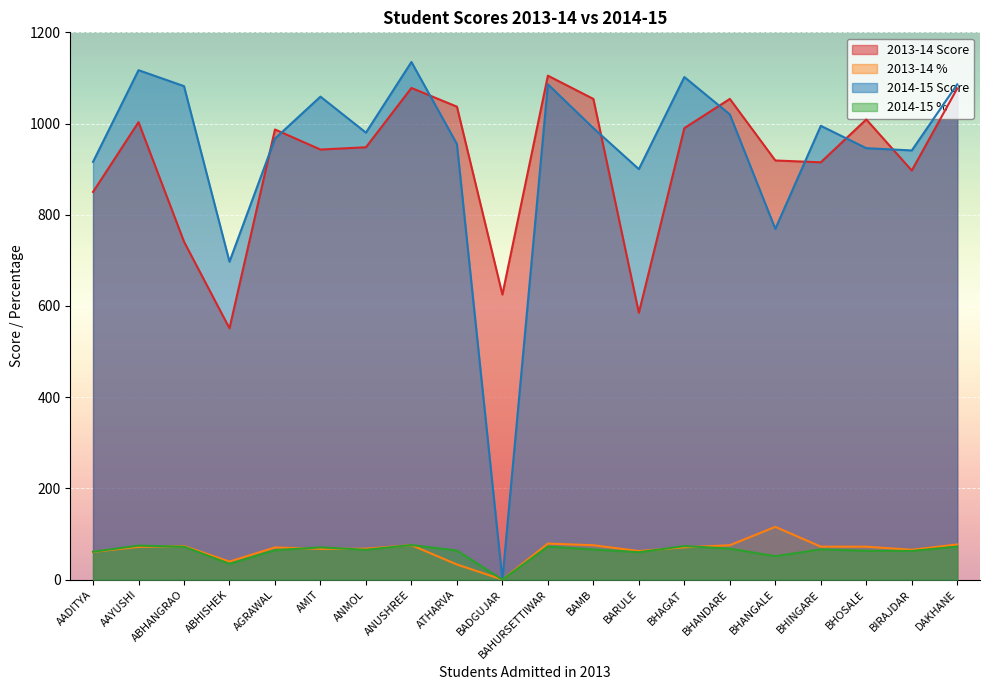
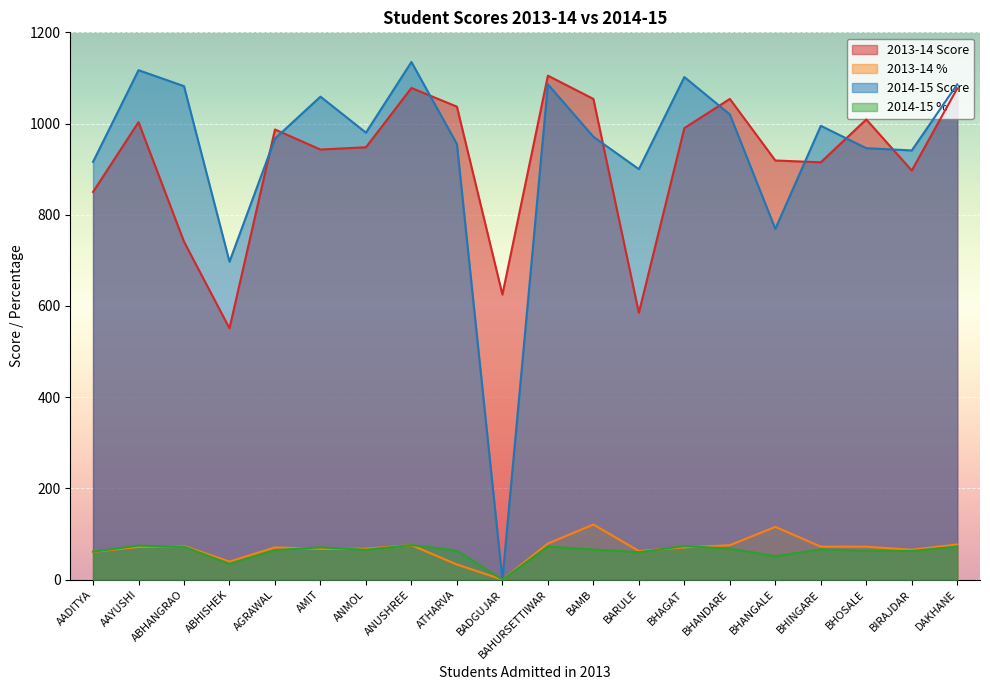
  {
    "2013-14 Score": {
      "AADITYA": 850,
      "AAYUSHI": 1000,
      "ABHANGRAO": 740,
      "ABHISHEK": 550,
      "AGRAWAL": 990,
      "AMIT": 940,
      "ANMOL": 950,
      "ANUSHREE": 1080,
      "ATHARVA": 1040,
      "BADGUJAR": 630,
      "BAHURSETTIWAR": 1110,
      "BAMB": 1050,
      "BARULE": 590,
      "BHAGAT": 990,
      "BHANDARE": 1050,
      "BHANGALE": 920,
      "BHINGARE": 920,
      "BHOSALE": 1010,
      "BIRAJDAR": 900
    },
    "2013-14 %": {
      "AGRAWAL": 70,
      "ATHARVA": 30,
      "BAHURSETTIWAR": 80,
-     "BAMB": 80,
+     "BAMB": 120,
      "BHANDARE": 80,
      "BHANGALE": 120,
      "BHINGARE": 70,
      "BHOSALE": 70
    },
    "2014-15 Score": {
      "AADITYA": 920,
      "AAYUSHI": 1120,
      "ABHANGRAO": 1080,
      "ABHISHEK": 700,
      "AGRAWAL": 970,
      "AMIT": 1060,
      "ANMOL": 980,
      "ANUSHREE": 1140,
      "ATHARVA": 960,
      "BAHURSETTIWAR": 1090,
-     "BAMB": 990,
+     "BAMB": 970,
      "BARULE": 900,
      "BHAGAT": 1100,
      "BHANDARE": 1020,
      "BHANGALE": 770,
      "BHINGARE": 1000,
      "BHOSALE": 950,
      "BIRAJDAR": 940
    },
    "2014-15 %": {
      "AGRAWAL": 60,
      "ATHARVA": 60,
      "BAHURSETTIWAR": 70,
      "BAMB": 70,
      "BHANDARE": 70,
      "BHANGALE": 50,
      "BHINGARE": 70,
      "BHOSALE": 60
    }
  }
